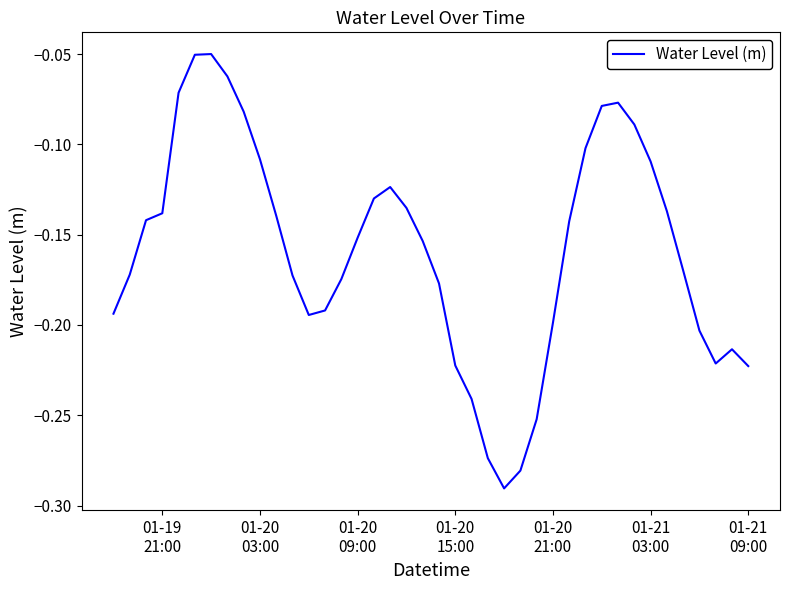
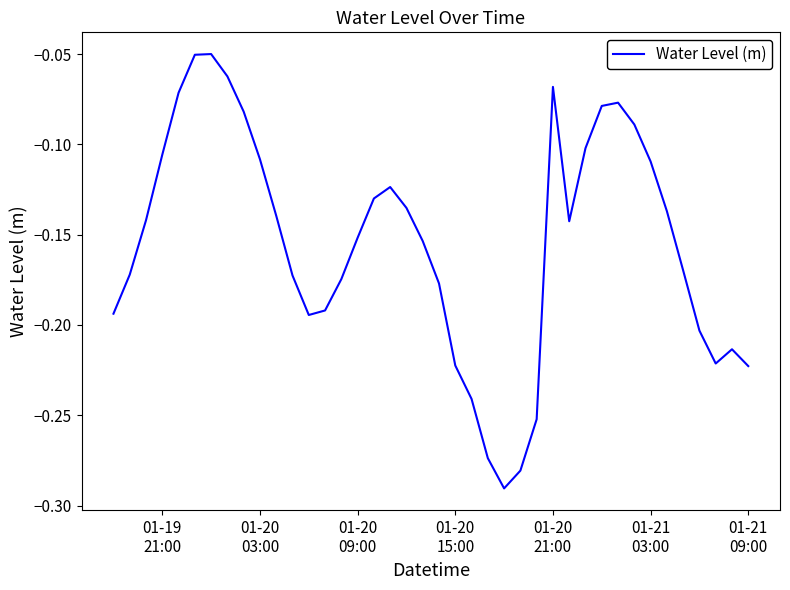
  {
-   "01-19 21:00": -0.138,
+   "01-19 21:00": -0.106,
    "01-20 03:00": -0.108,
    "01-20 09:00": -0.152,
    "01-20 15:00": -0.222,
-   "01-20 21:00": -0.199,
+   "01-20 21:00": -0.068,
    "01-21 03:00": -0.109,
    "01-21 09:00": -0.223
  }
